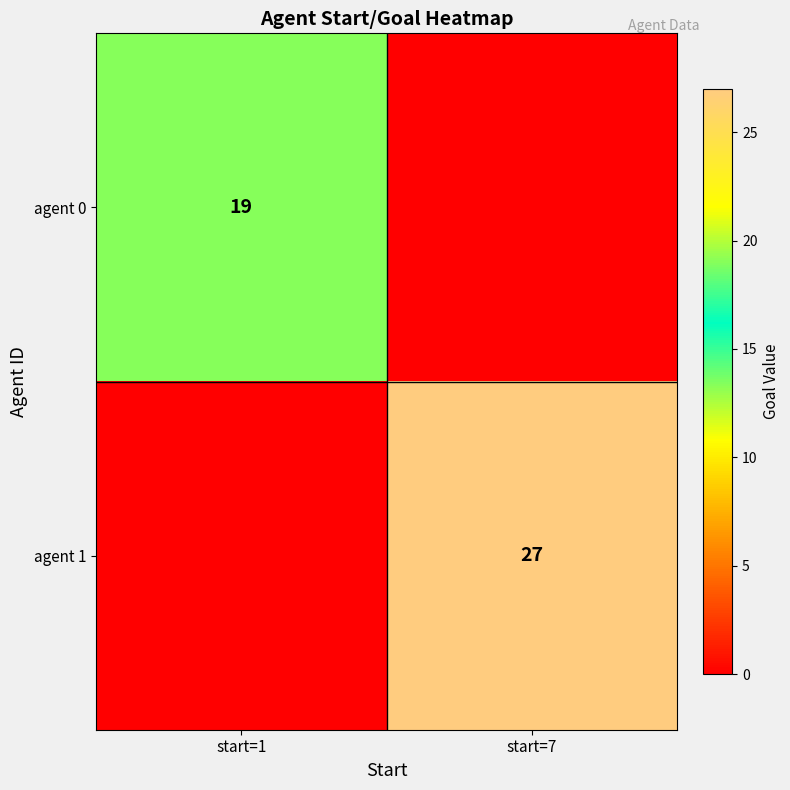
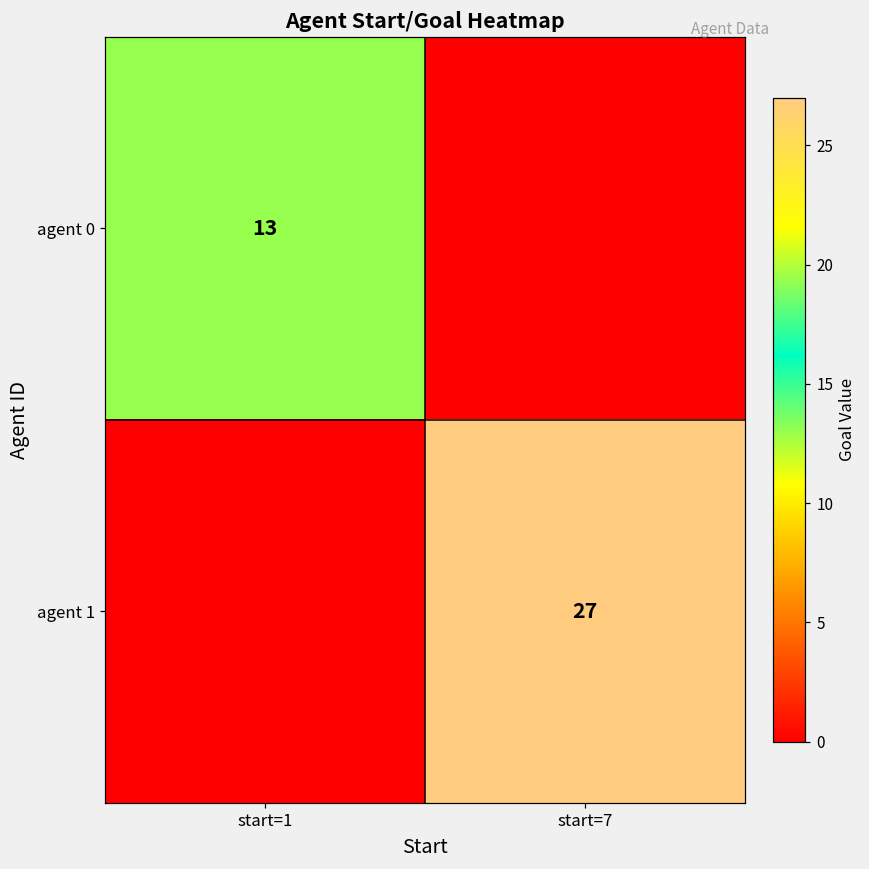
  {
    "agent 0": {
-     "start=1": 19
+     "start=1": 13
    },
    "agent 1": {
      "start=7": 27
    }
  }
